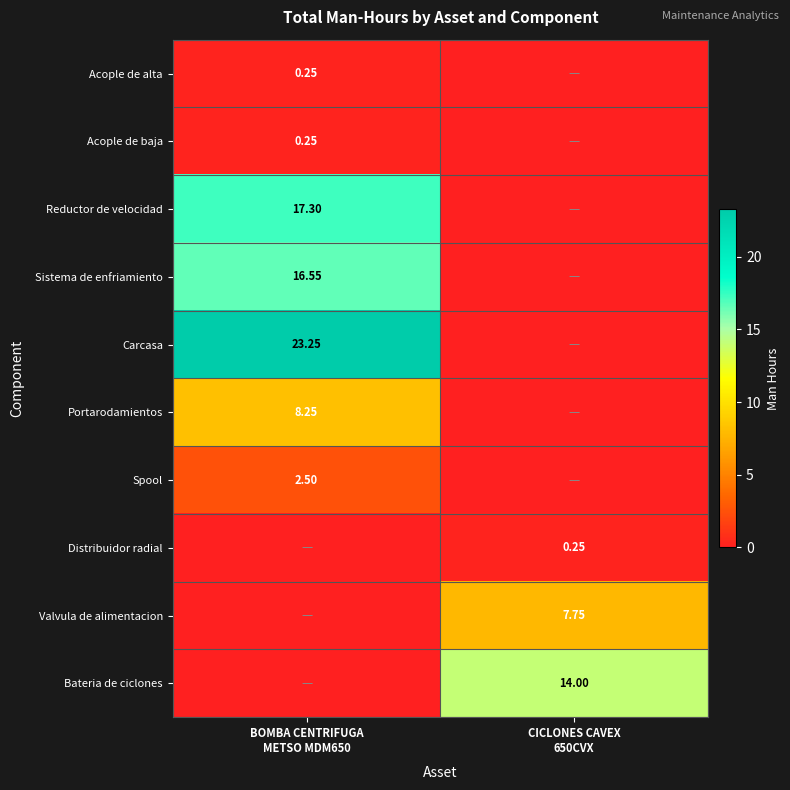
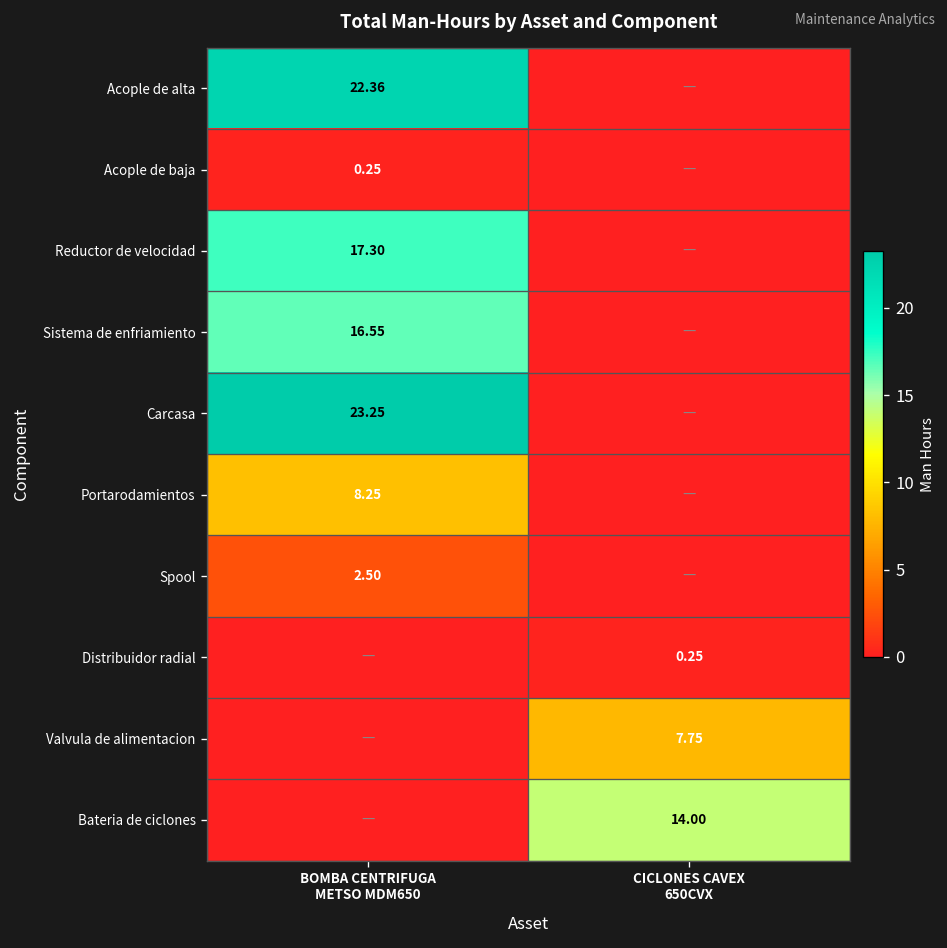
  {
    "Acople de alta": {
-     "BOMBA CENTRIFUGA METSO MDM650": 0.25
+     "BOMBA CENTRIFUGA METSO MDM650": 22.36
    },
    "Acople de baja": {
      "BOMBA CENTRIFUGA METSO MDM650": 0.25
    },
    "Reductor de velocidad": {
      "BOMBA CENTRIFUGA METSO MDM650": 17.30
    },
    "Sistema de enfriamiento": {
      "BOMBA CENTRIFUGA METSO MDM650": 16.55
    },
    "Carcasa": {
      "BOMBA CENTRIFUGA METSO MDM650": 23.25
    },
    "Portarodamientos": {
      "BOMBA CENTRIFUGA METSO MDM650": 8.25
    },
    "Spool": {
      "BOMBA CENTRIFUGA METSO MDM650": 2.50
    },
    "Distribuidor radial": {
      "CICLONES CAVEX 650CVX": 0.25
    },
    "Valvula de alimentacion": {
      "CICLONES CAVEX 650CVX": 7.75
    },
    "Bateria de ciclones": {
      "CICLONES CAVEX 650CVX": 14.00
    }
  }
